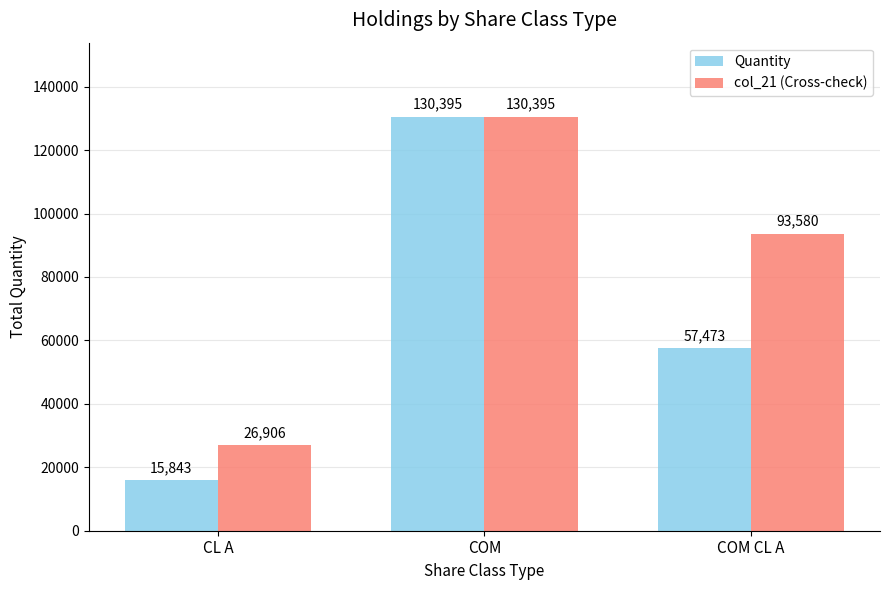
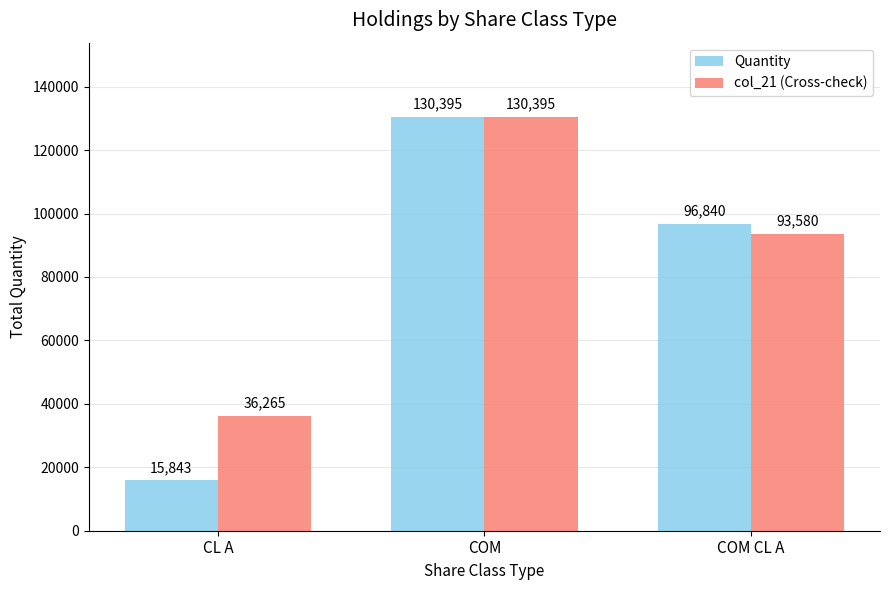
  {
    "Quantity": {
      "CL A": "15,843",
      "COM": "130,395",
-     "COM CL A": "57,473"
+     "COM CL A": "96,840"
    },
    "col_21 (Cross-check)": {
-     "CL A": "26,906",
+     "CL A": "36,265",
      "COM": "130,395",
      "COM CL A": "93,580"
    }
  }
